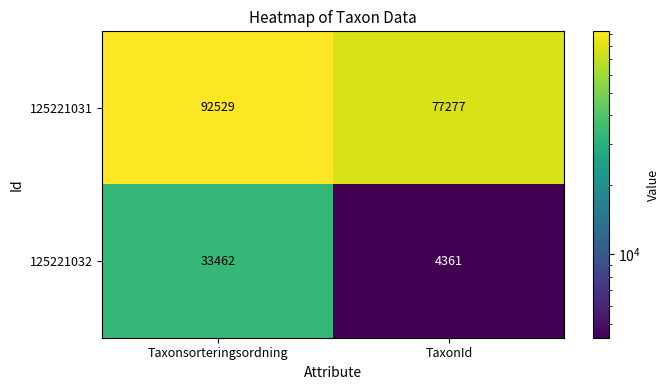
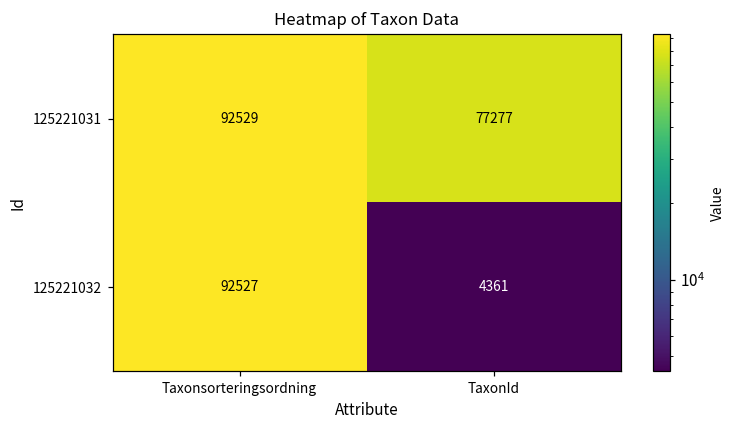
  {
    "125221031": {
      "Taxonsorteringsordning": 92529,
      "TaxonId": 77277
    },
    "125221032": {
-     "Taxonsorteringsordning": 33462,
+     "Taxonsorteringsordning": 92527,
      "TaxonId": 4361
    }
  }
